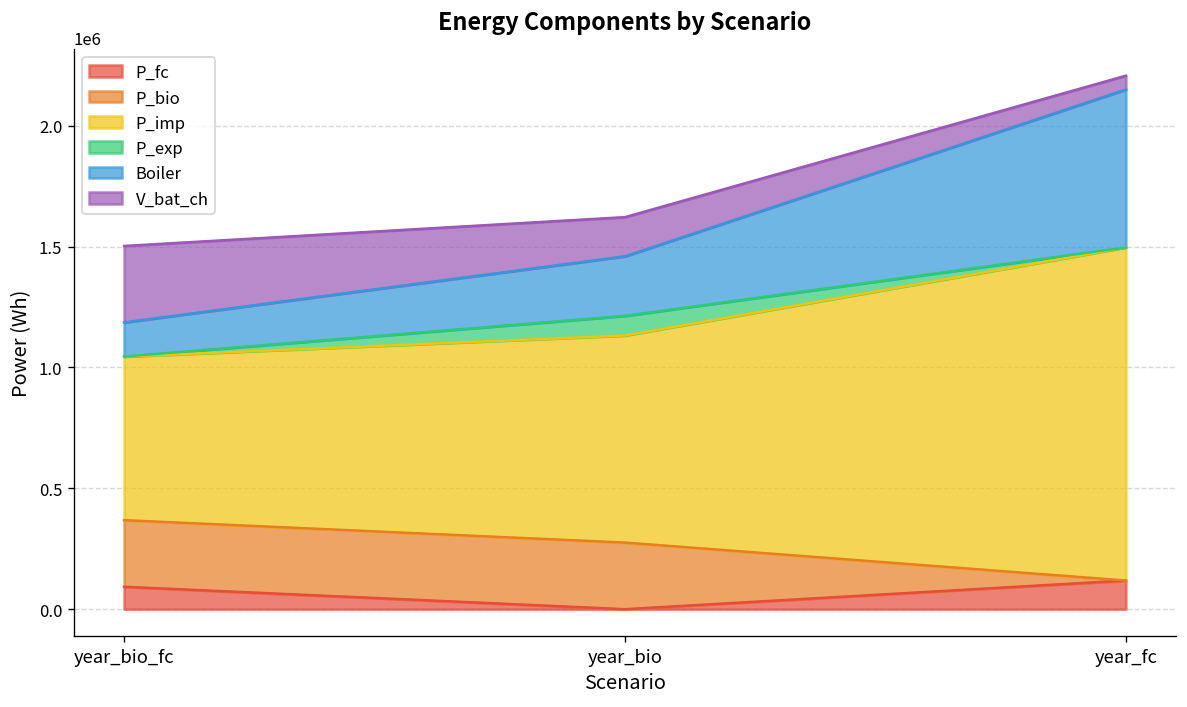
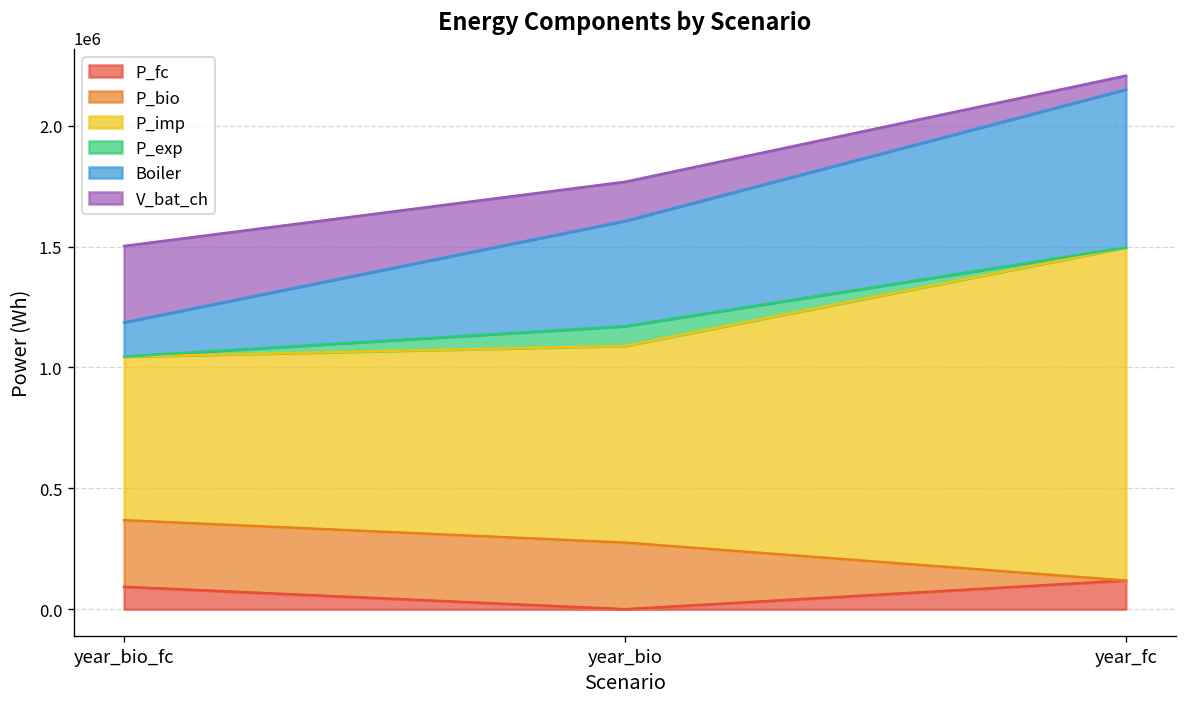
  {
    "P_imp": {
-     "year_bio": 860000
+     "year_bio": 810000
    },
    "P_exp": {
      "year_bio": 80000
    },
    "Boiler": {
      "year_bio_fc": 140000,
-     "year_bio": 250000,
+     "year_bio": 440000,
      "year_fc": 650000
    },
    "V_bat_ch": {
      "year_bio_fc": 320000,
      "year_bio": 160000,
      "year_fc": 60000
    }
  }
